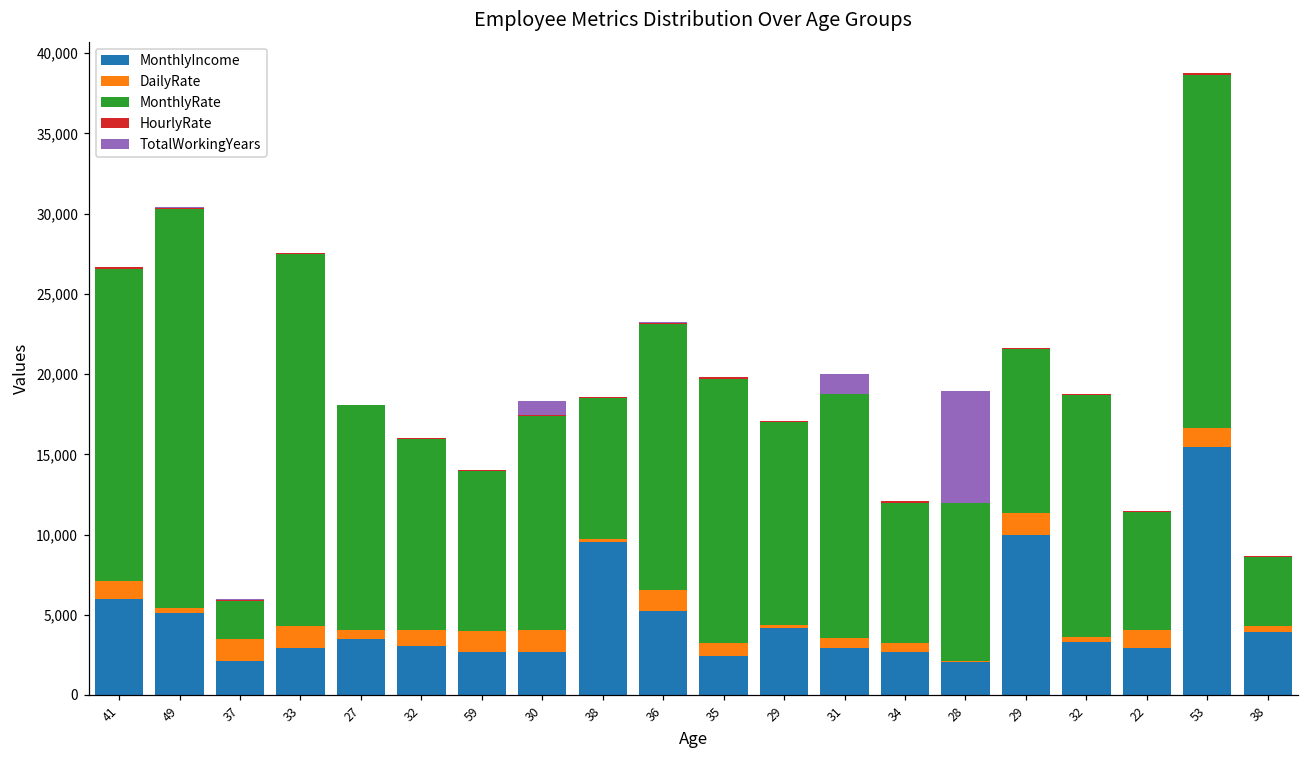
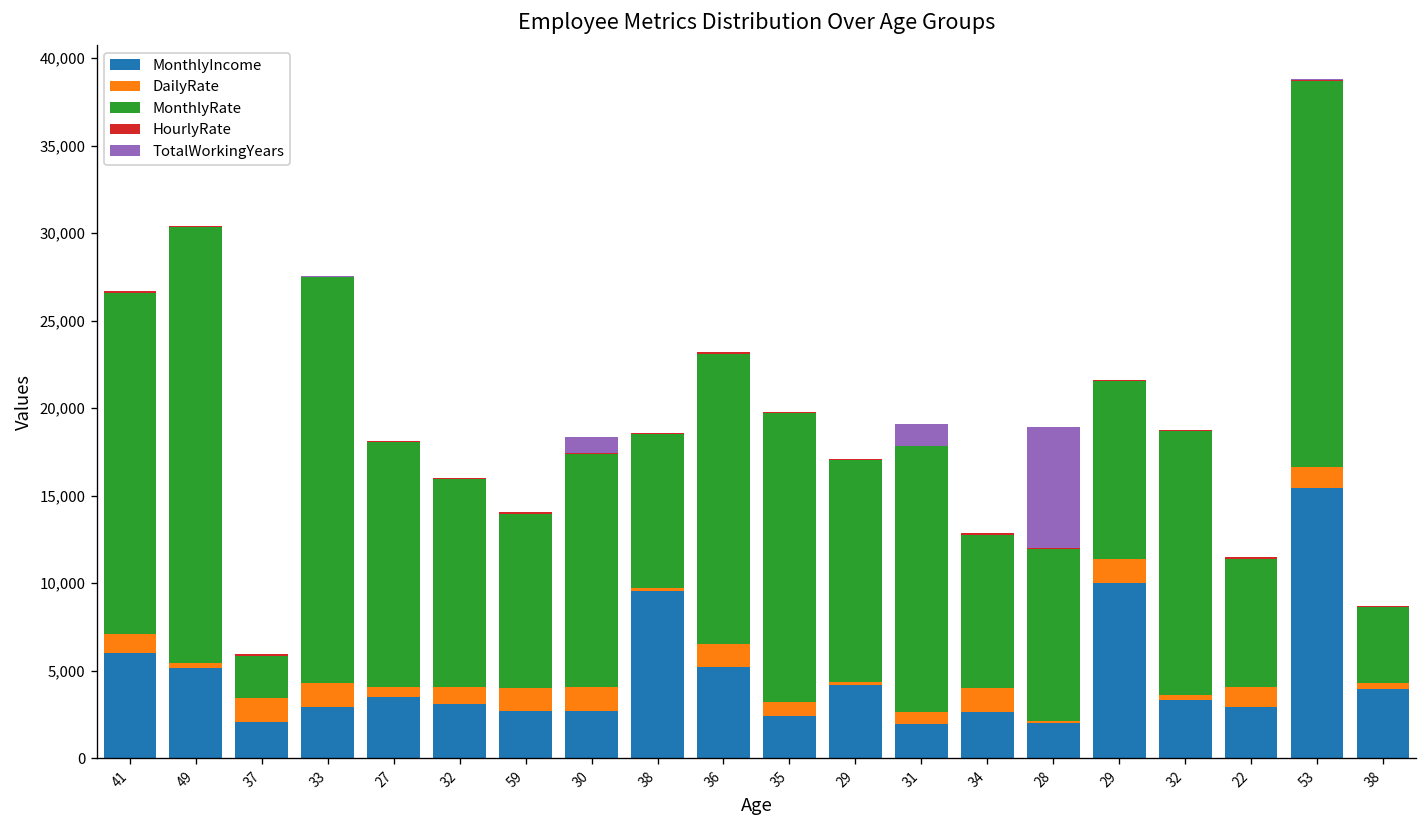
  {
    "MonthlyIncome": {
      "41": "6,000",
      "49": "5,100",
      "37": "2,100",
      "33": "2,900",
      "27": "3,500",
      "59": "2,700",
      "30": "2,700",
      "36": "5,200",
      "35": "2,400",
-     "31": "2,900",
+     "31": "2,000",
      "34": "2,700",
      "28": "2,000",
      "22": "2,900",
      "53": "15,400"
    },
    "DailyRate": {
      "41": "1,100",
      "49": "300",
      "37": "1,400",
      "33": "1,400",
      "27": "600",
      "59": "1,300",
      "30": "1,400",
      "36": "1,300",
      "35": "800",
      "31": "700",
-     "34": "600",
+     "34": "1,300",
      "22": "1,100",
      "53": "1,200"
    },
    "MonthlyRate": {
      "41": "19,500",
      "49": "24,900",
      "37": "2,400",
      "33": "23,200",
      "27": "14,000",
      "59": "10,000",
      "30": "13,300",
      "36": "16,600",
      "35": "16,500",
      "31": "15,200",
      "34": "8,800",
      "28": "9,800",
      "22": "7,300",
      "53": "22,000"
    },
    "TotalWorkingYears": {
      "30": "900",
      "31": "1,200",
      "28": "7,000"
    }
  }
